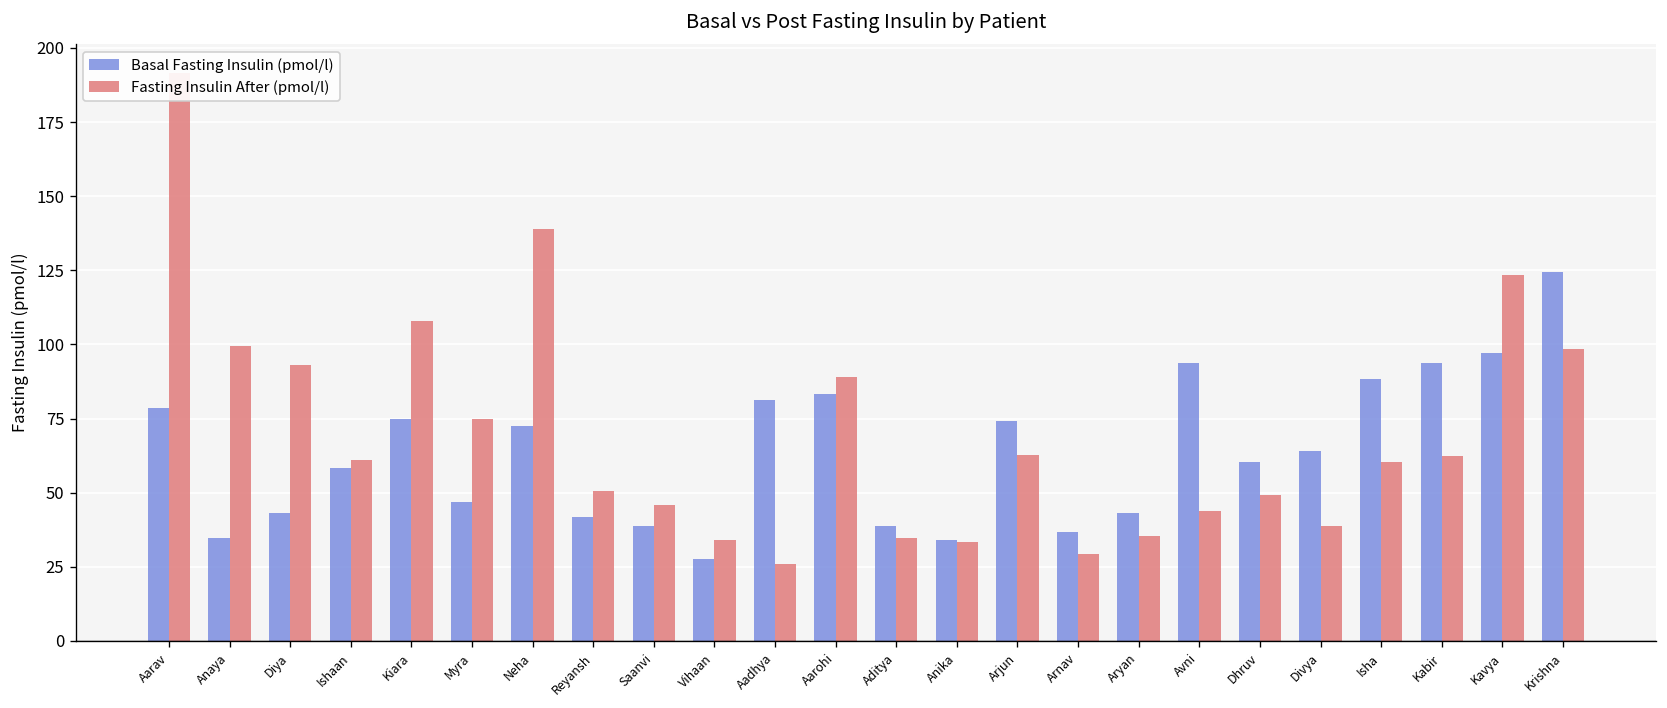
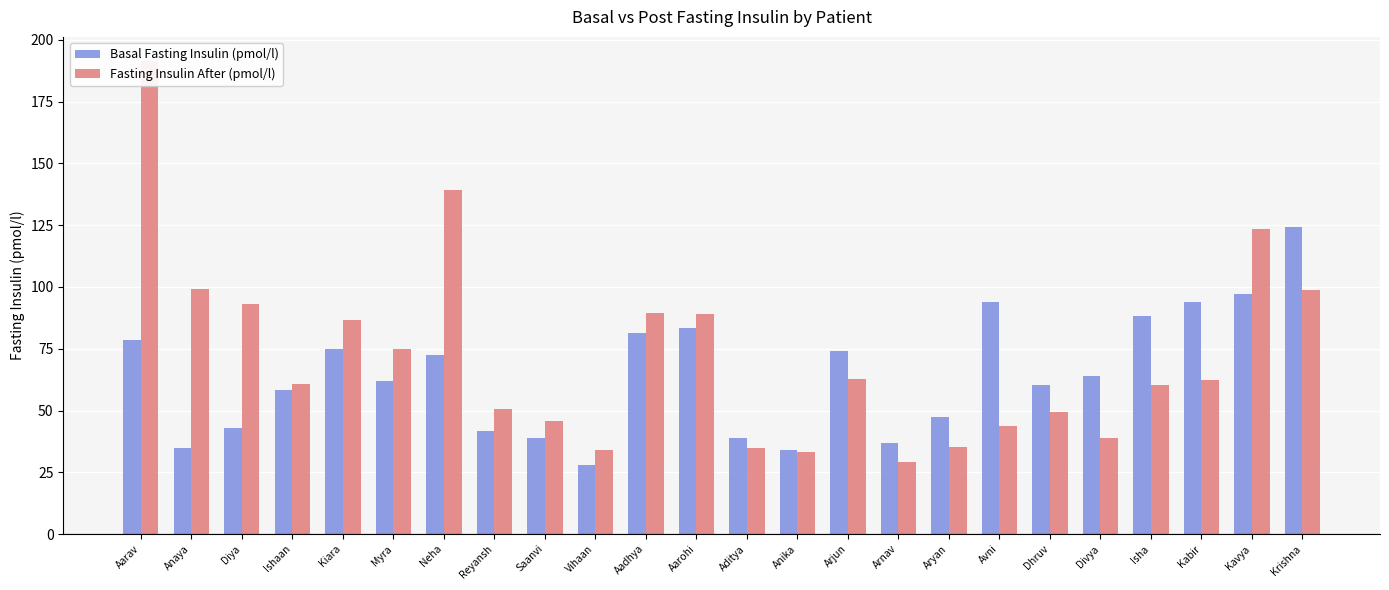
  {
    "Basal Fasting Insulin (pmol/l)": {
      "Aarav": 78,
      "Anaya": 35,
      "Diya": 43,
      "Ishaan": 58,
      "Kiara": 75,
-     "Myra": 47,
+     "Myra": 62,
      "Neha": 72,
      "Reyansh": 42,
      "Saanvi": 39,
      "Vihaan": 28,
      "Aadhya": 81,
      "Aarohi": 83,
      "Aditya": 39,
      "Anika": 34,
      "Arjun": 74,
      "Arnav": 37,
-     "Aryan": 43,
+     "Aryan": 47,
      "Avni": 94,
      "Dhruv": 60,
      "Divya": 64,
      "Isha": 88,
      "Kabir": 94,
      "Kavya": 97,
      "Krishna": 124
    },
    "Fasting Insulin After (pmol/l)": {
      "Anaya": 99,
      "Diya": 93,
      "Ishaan": 61,
-     "Kiara": 108,
+     "Kiara": 87,
      "Myra": 75,
      "Neha": 139,
      "Reyansh": 51,
      "Saanvi": 46,
      "Vihaan": 34,
-     "Aadhya": 26,
+     "Aadhya": 90,
      "Aarohi": 89,
      "Aditya": 35,
      "Anika": 33,
      "Arjun": 63,
      "Arnav": 29,
      "Aryan": 35,
      "Avni": 44,
      "Dhruv": 49,
      "Divya": 39,
      "Isha": 60,
      "Kabir": 62,
      "Kavya": 123,
      "Krishna": 99
    }
  }
